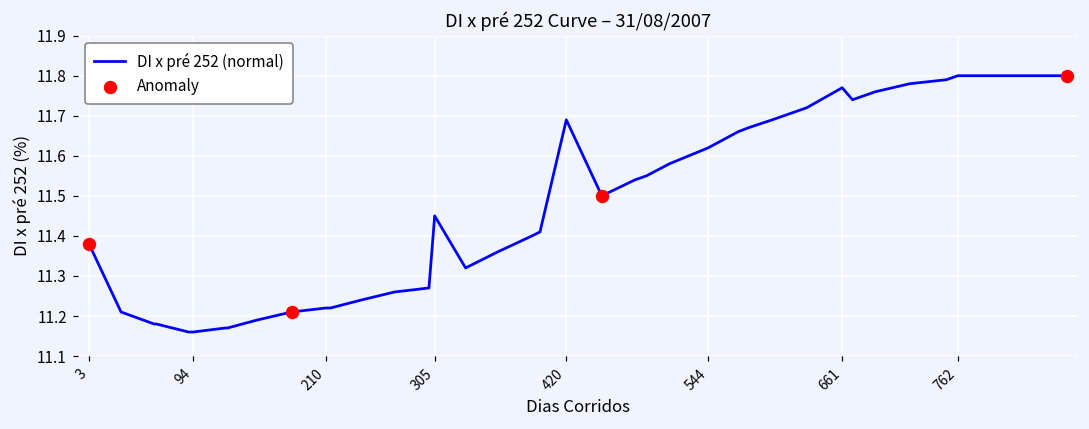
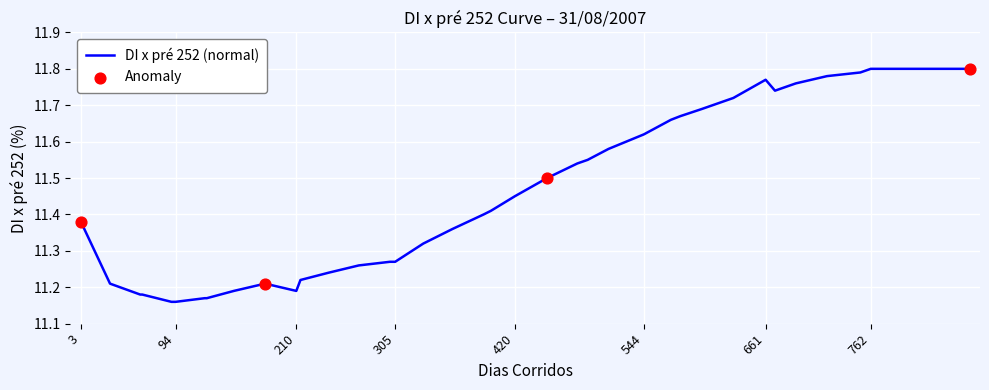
  {
    "DI x pré 252 (normal)": {
      "94": 11.16,
-     "210": 11.22,
-     "305": 11.45,
-     "420": 11.69,
+     "210": 11.19,
+     "305": 11.27,
+     "420": 11.45,
      "544": 11.62,
      "661": 11.77,
      "762": 11.80
    }
  }
